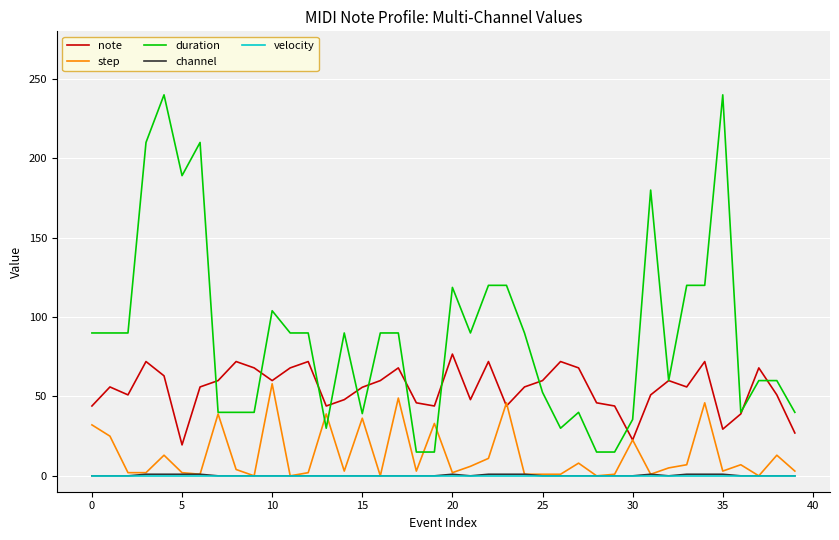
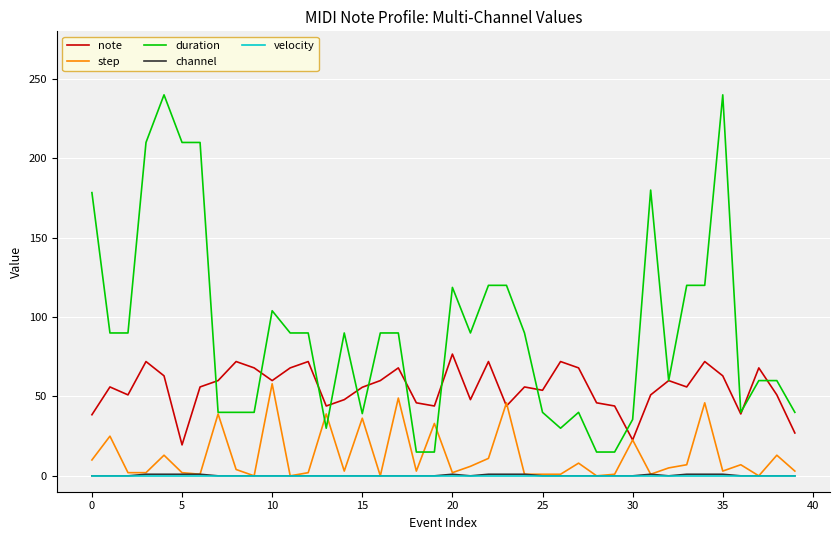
  {
    "note": {
-     "0": 44,
+     "0": 39,
      "5": 20,
      "10": 60,
      "15": 56,
      "20": 77,
-     "25": 60,
-     "35": 29
+     "25": 54,
+     "35": 63
    },
    "step": {
-     "0": 32,
+     "0": 10,
      "10": 58,
      "15": 36,
      "35": 3
    },
    "duration": {
-     "0": 90,
-     "5": 189,
+     "0": 178,
+     "5": 210,
      "10": 104,
      "15": 39,
      "20": 119,
-     "25": 53,
+     "25": 40,
      "30": 36,
      "35": 240
    }
  }
